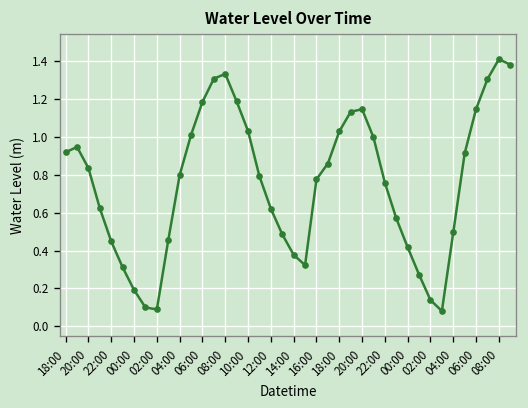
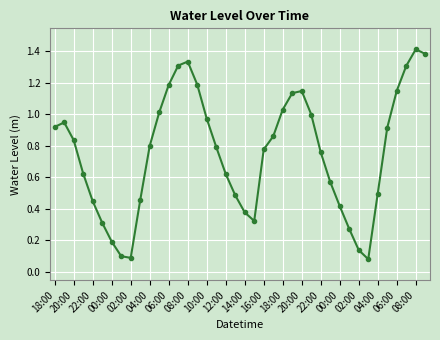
  {
-   "10:00": 1.03,
+   "10:00": 0.97,
    "12:00": 0.62,
    "14:00": 0.38,
    "16:00": 0.78
  }
